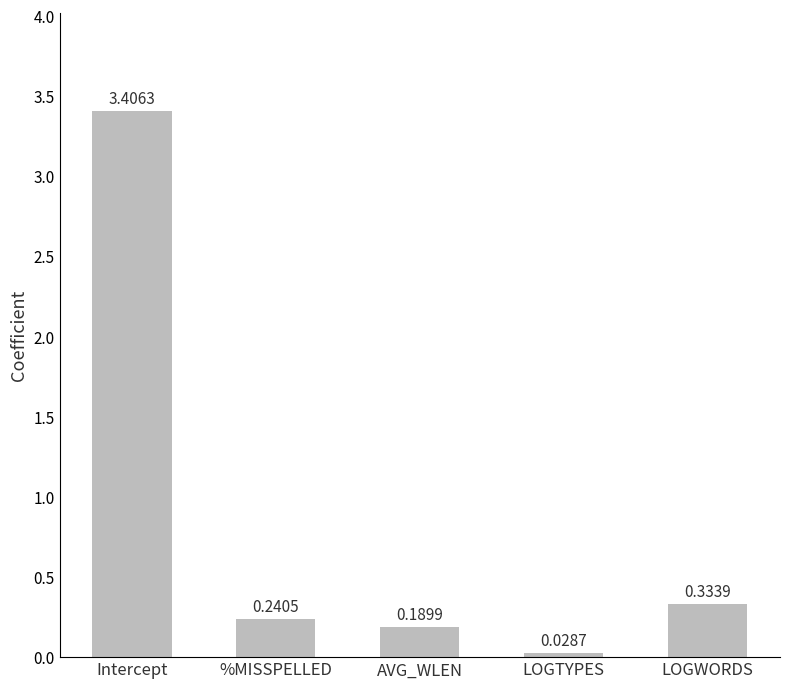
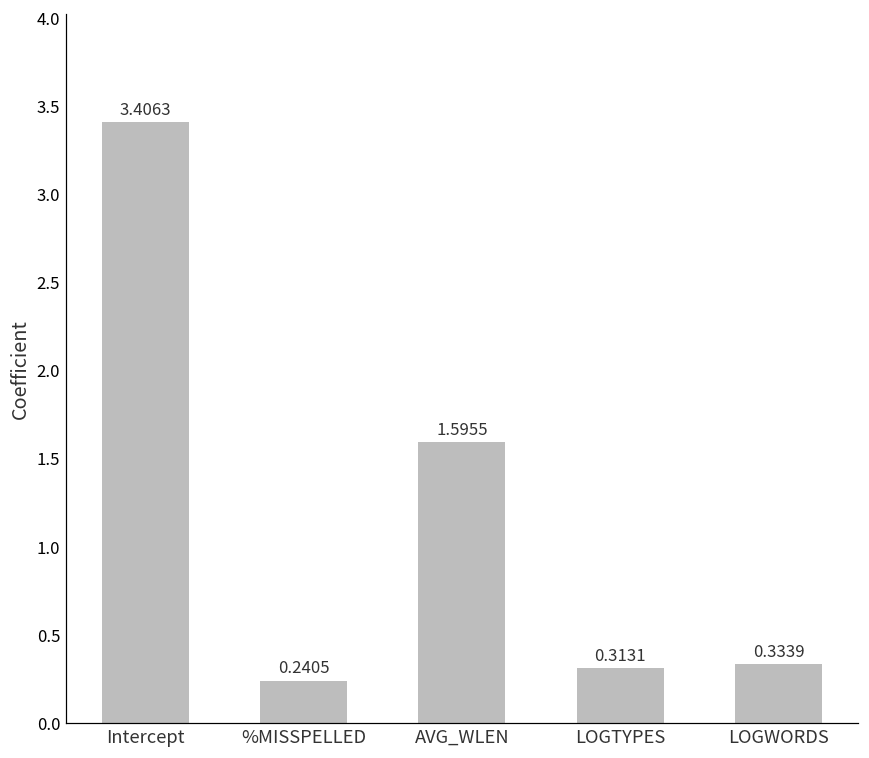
  {
    "Intercept": 3.4063,
    "%MISSPELLED": 0.2405,
-   "AVG_WLEN": 0.1899,
-   "LOGTYPES": 0.0287,
+   "AVG_WLEN": 1.5955,
+   "LOGTYPES": 0.3131,
    "LOGWORDS": 0.3339
  }
